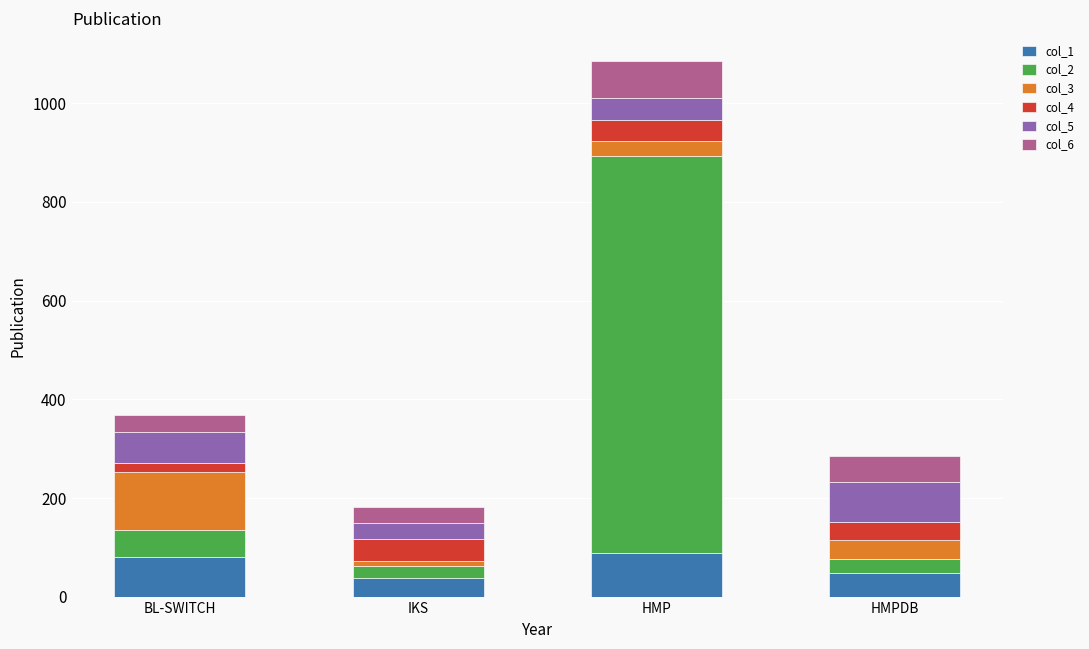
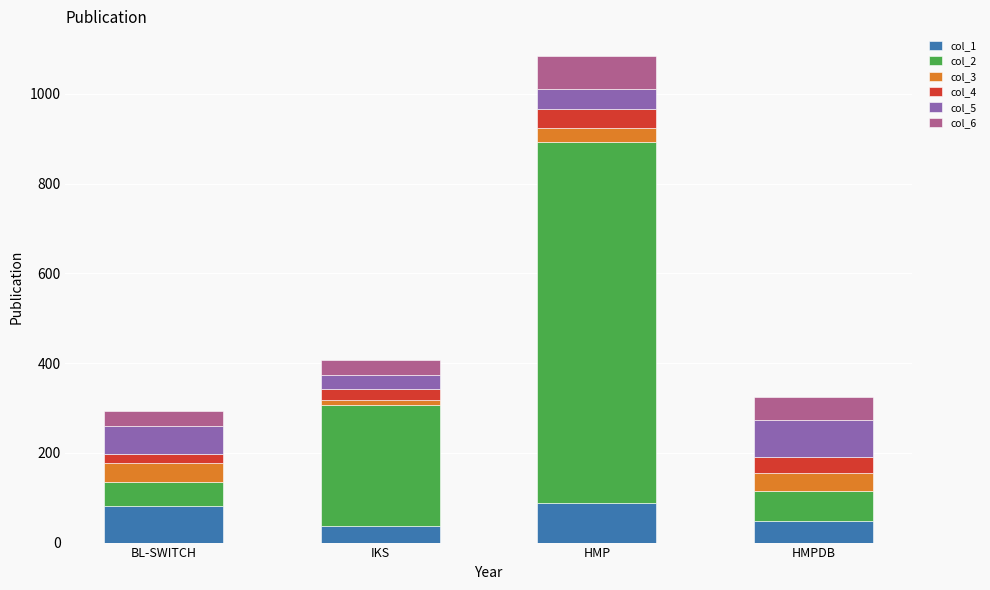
  {
    "col_1": {
      "BL-SWITCH": 80,
      "IKS": 40,
      "HMP": 90,
      "HMPDB": 50
    },
    "col_2": {
      "BL-SWITCH": 50,
-     "IKS": 20,
+     "IKS": 270,
      "HMP": 800,
-     "HMPDB": 30
+     "HMPDB": 70
    },
    "col_3": {
-     "BL-SWITCH": 120,
+     "BL-SWITCH": 40,
      "IKS": 10,
      "HMP": 30,
      "HMPDB": 40
    },
    "col_4": {
      "BL-SWITCH": 20,
-     "IKS": 40,
+     "IKS": 20,
      "HMP": 40,
      "HMPDB": 40
    }
  }
